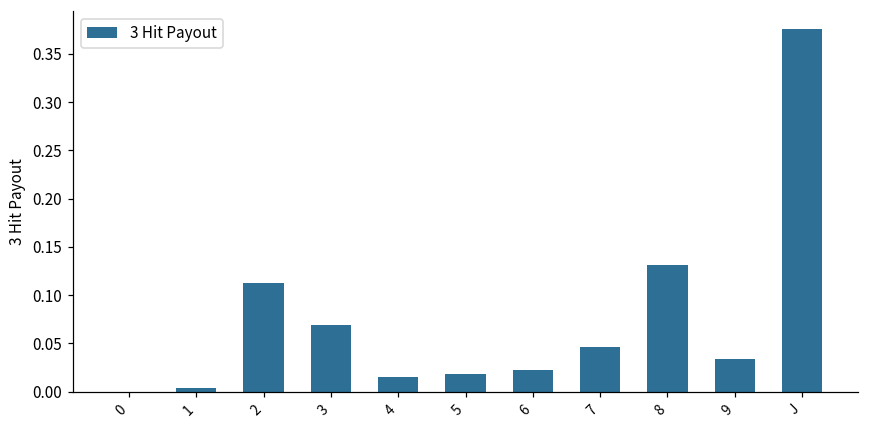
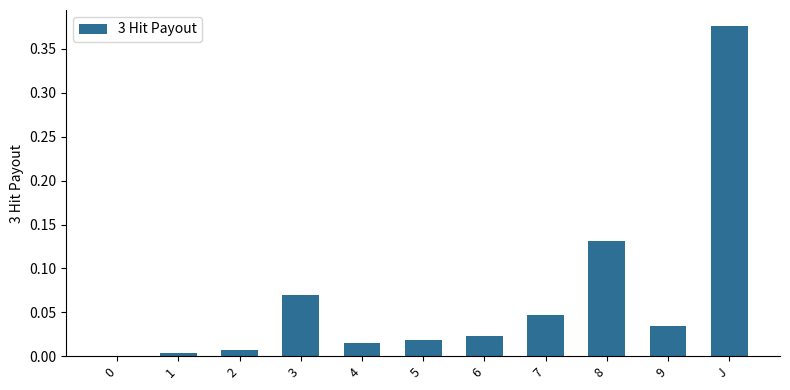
  {
    "0": 0.00,
    "1": 0.00,
-   "2": 0.11,
+   "2": 0.01,
    "3": 0.07,
    "4": 0.02,
    "5": 0.02,
    "6": 0.02,
    "7": 0.05,
    "8": 0.13,
    "9": 0.03,
    "J": 0.38
  }
